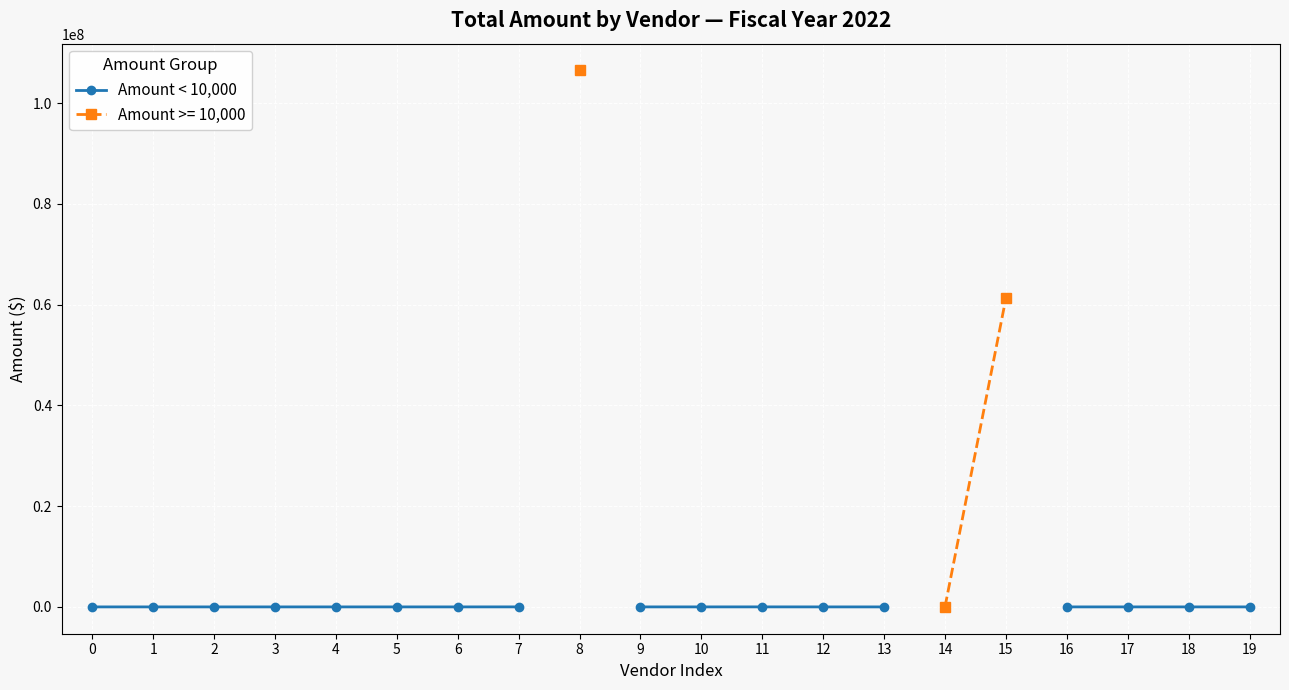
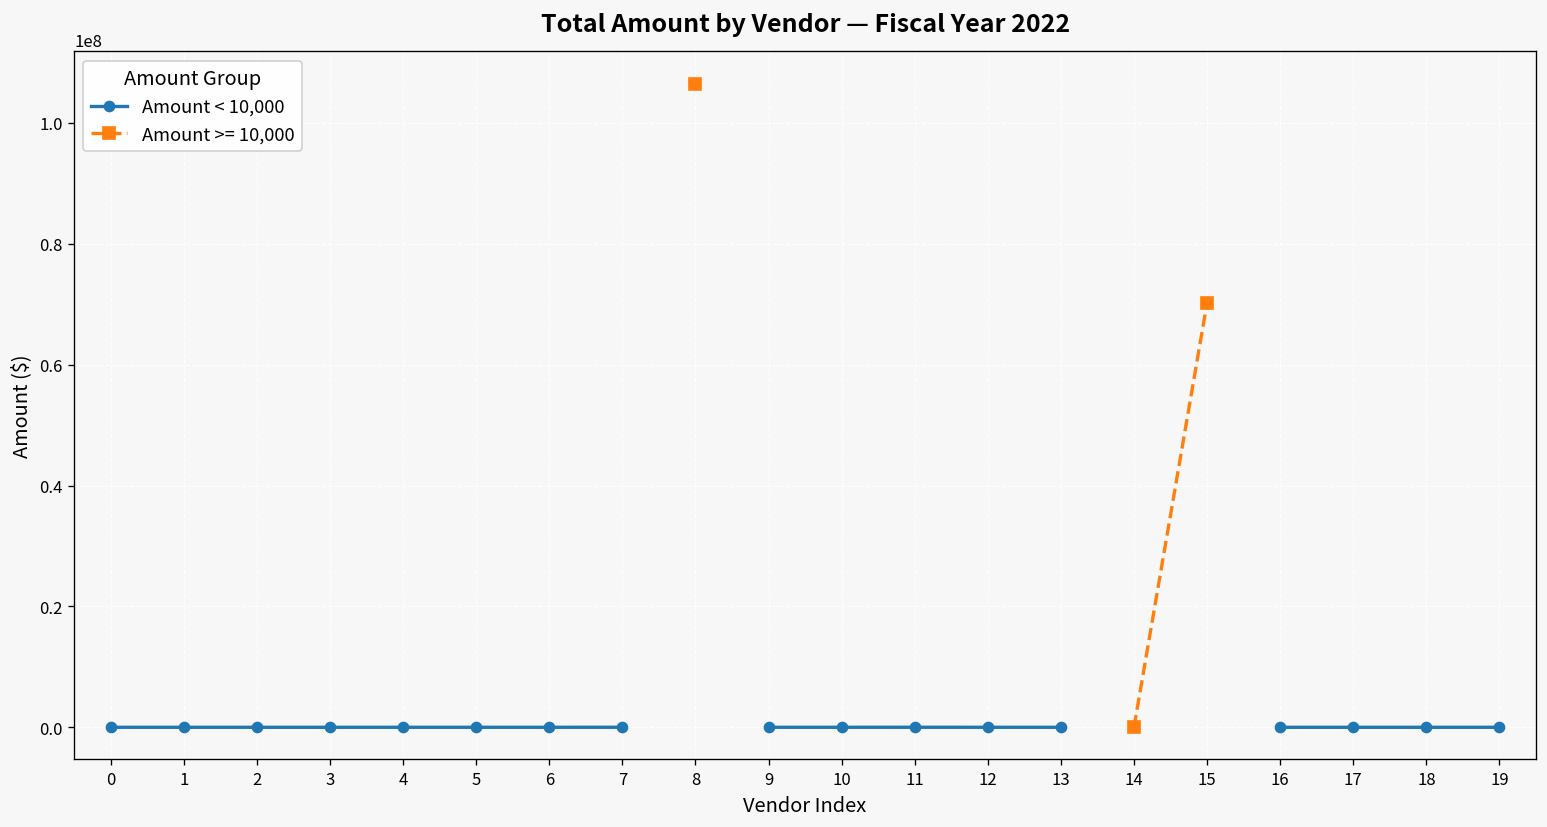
  {
    "Amount < 10,000": {
      "0": 0,
      "1": 0,
      "2": 0,
      "3": 0,
      "4": 0,
      "5": 0,
      "6": 0,
      "7": 0,
      "9": 0,
      "10": 0,
      "11": 0,
      "12": 0,
      "13": 0,
      "16": 0,
      "17": 0,
      "18": 0,
      "19": 0
    },
    "Amount >= 10,000": {
      "8": 106000000,
      "14": 0,
-     "15": 61000000
+     "15": 70000000
    }
  }
